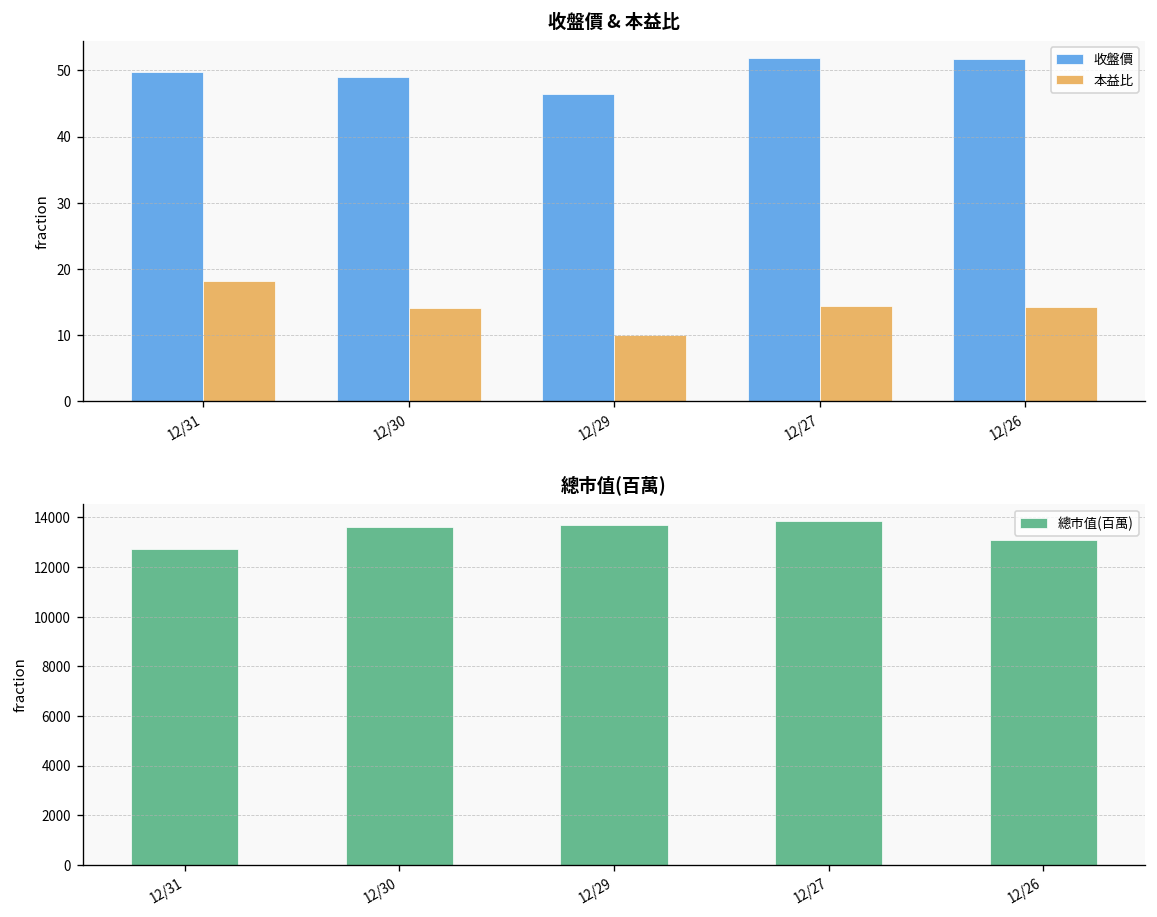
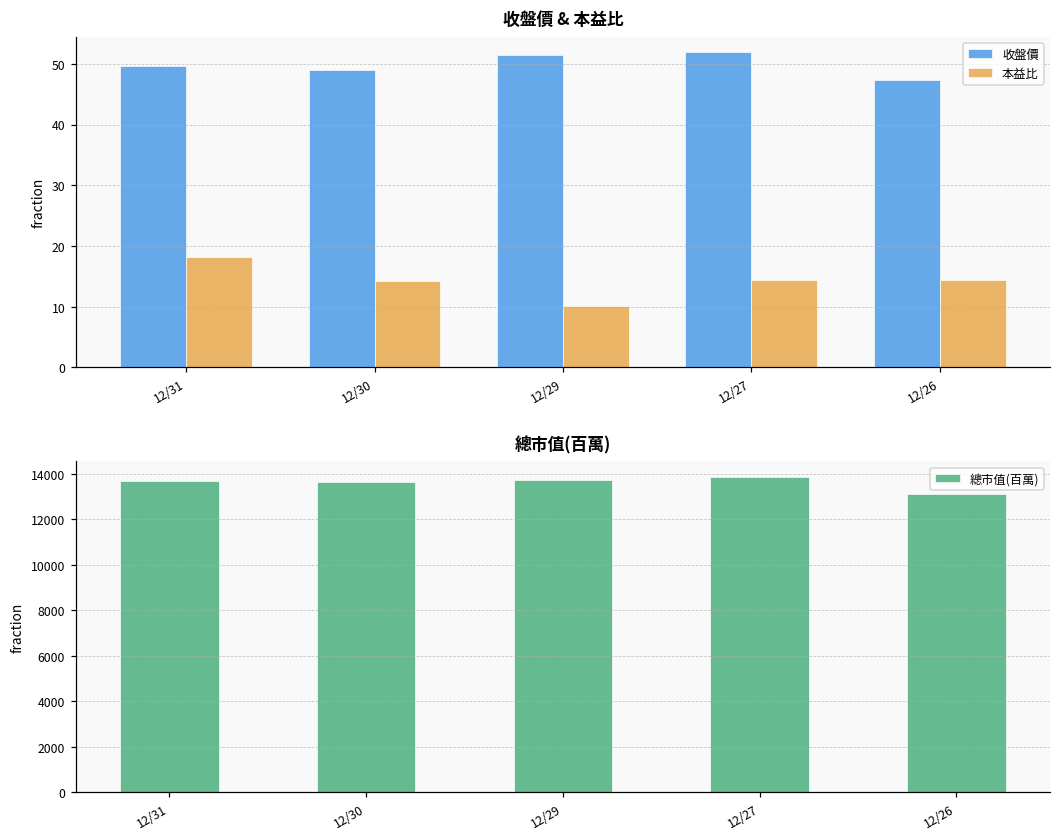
  {
    "收盤價 & 本益比": {
      "收盤價": {
        "12/31": 50,
        "12/30": 49,
-       "12/29": 46,
+       "12/29": 51,
        "12/27": 52,
-       "12/26": 52
+       "12/26": 47
      },
      "本益比": {
        "12/31": 18,
        "12/30": 14,
        "12/29": 10,
        "12/27": 14,
        "12/26": 14
      }
    },
    "總市值(百萬)": {
-     "12/31": 12700,
+     "12/31": 13700,
      "12/30": 13600,
      "12/29": 13700,
      "12/27": 13800,
      "12/26": 13100
    }
  }
